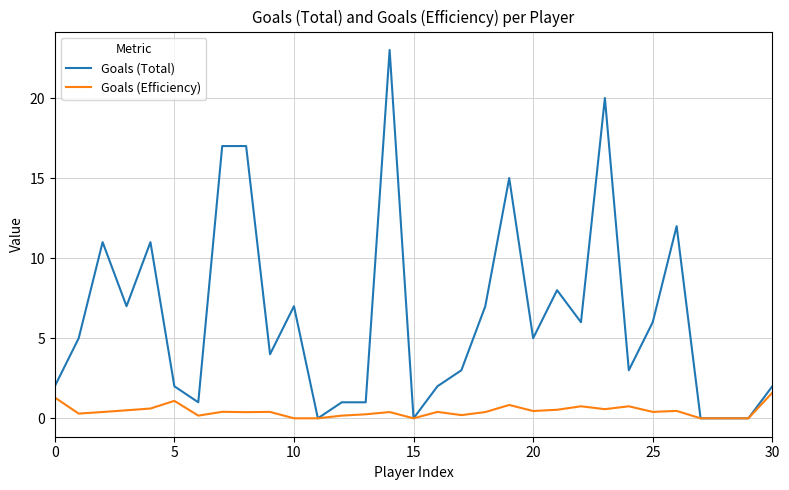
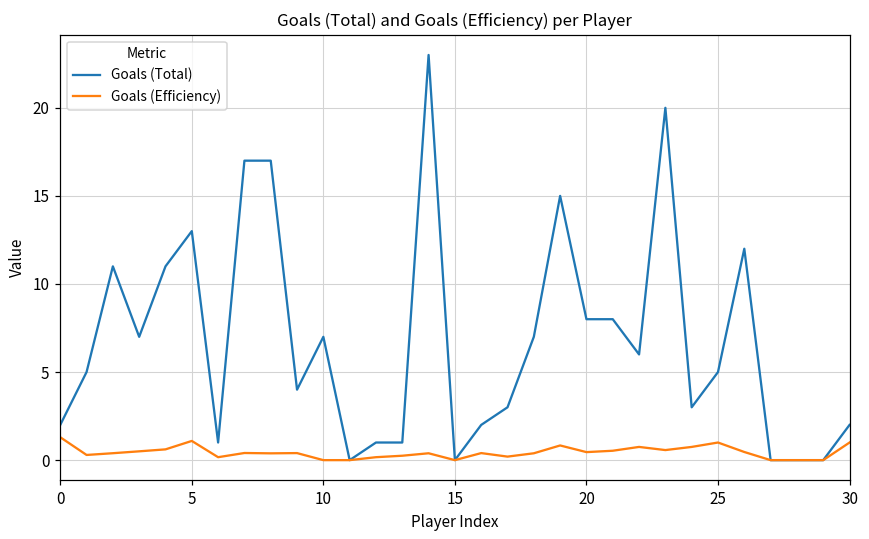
  {
    "Goals (Total)": {
      "0": 2,
-     "5": 2,
+     "5": 13,
      "10": 7,
-     "20": 5,
-     "25": 6,
+     "20": 8,
+     "25": 5,
      "30": 2
    },
    "Goals (Efficiency)": {
      "0": 1.3,
      "5": 1.1,
      "10": 0.0,
      "20": 0.5,
-     "25": 0.4,
-     "30": 1.6
+     "25": 1.0,
+     "30": 1.0
    }
  }
